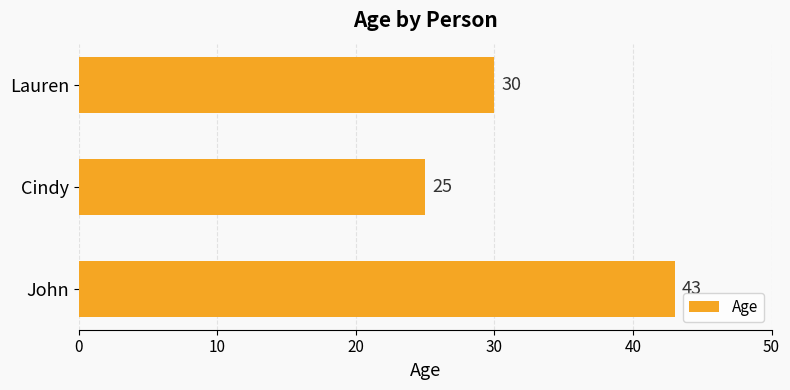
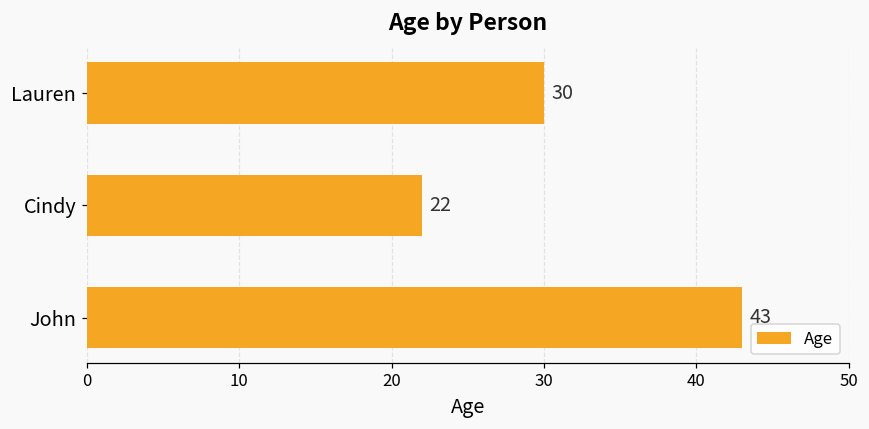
  {
    "Lauren": 30,
-   "Cindy": 25
+   "Cindy": 22
  }
